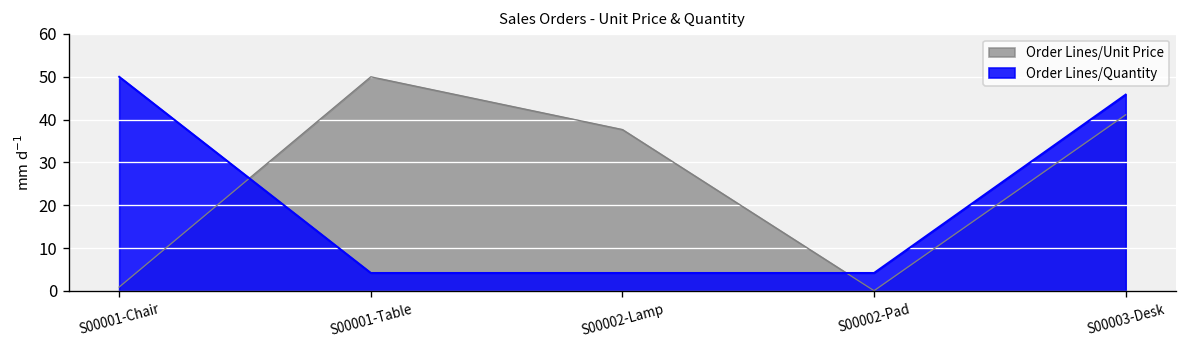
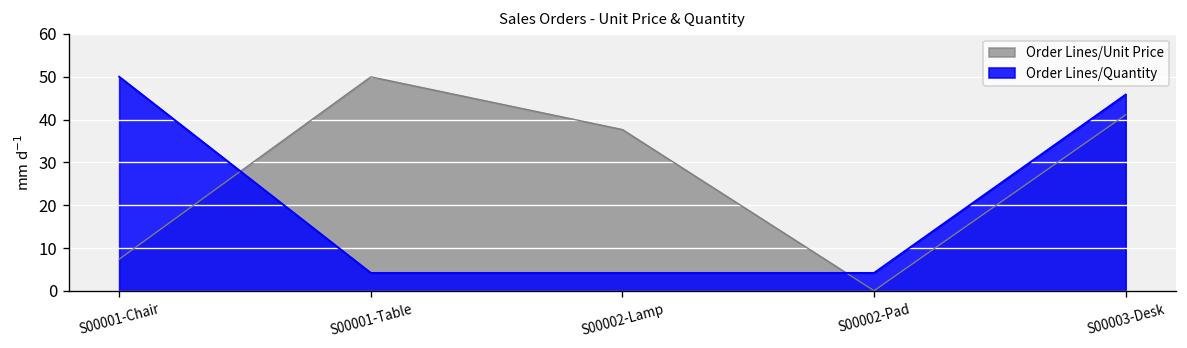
  {
    "Order Lines/Unit Price": {
-     "S00001-Chair": 1,
+     "S00001-Chair": 7,
      "S00001-Table": 50,
      "S00002-Lamp": 38,
      "S00002-Pad": 0,
      "S00003-Desk": 41
    },
    "Order Lines/Quantity": {
      "S00001-Chair": 50,
      "S00001-Table": 4,
      "S00002-Lamp": 4,
      "S00002-Pad": 4,
      "S00003-Desk": 46
    }
  }
